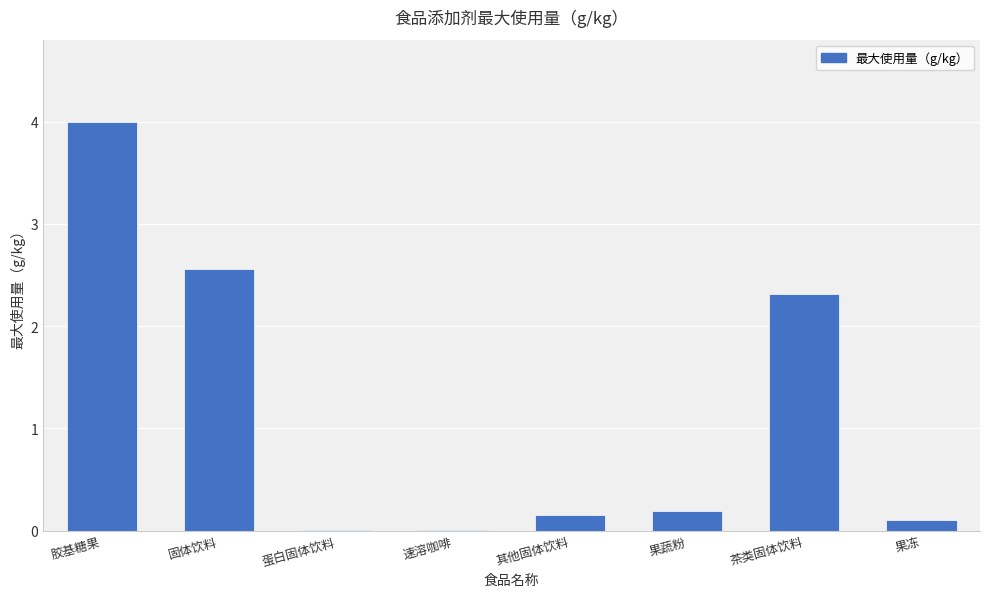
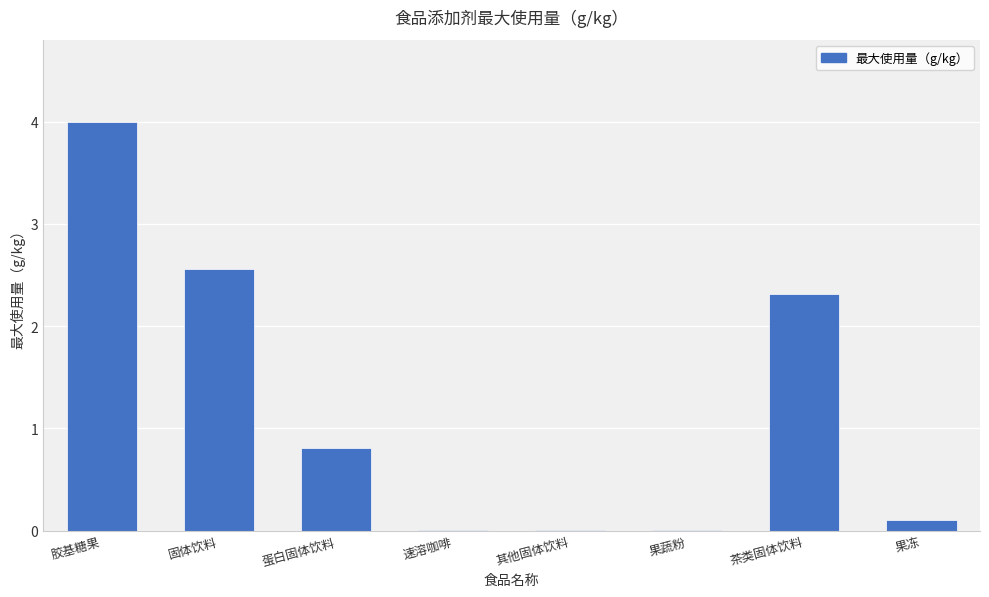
  {
    "胶基糖果": 4.00,
    "固体饮料": 2.56,
-   "蛋白固体饮料": 0.01,
-   "其他固体饮料": 0.15,
-   "果蔬粉": 0.19,
+   "蛋白固体饮料": 0.81,
+   "其他固体饮料": 0.01,
+   "果蔬粉": 0.01,
    "茶类固体饮料": 2.32,
    "果冻": 0.10
  }
